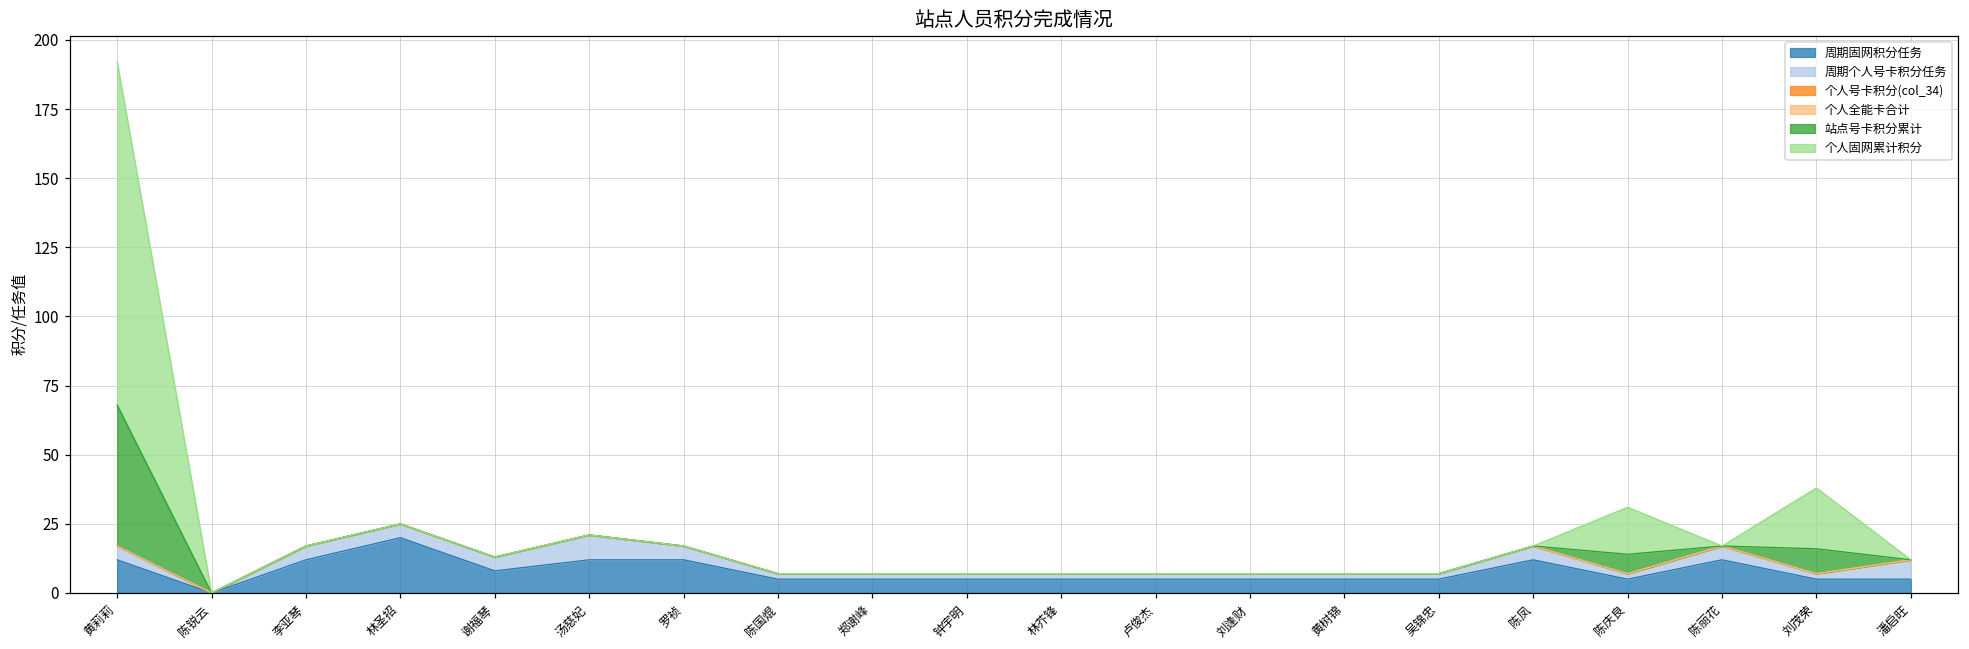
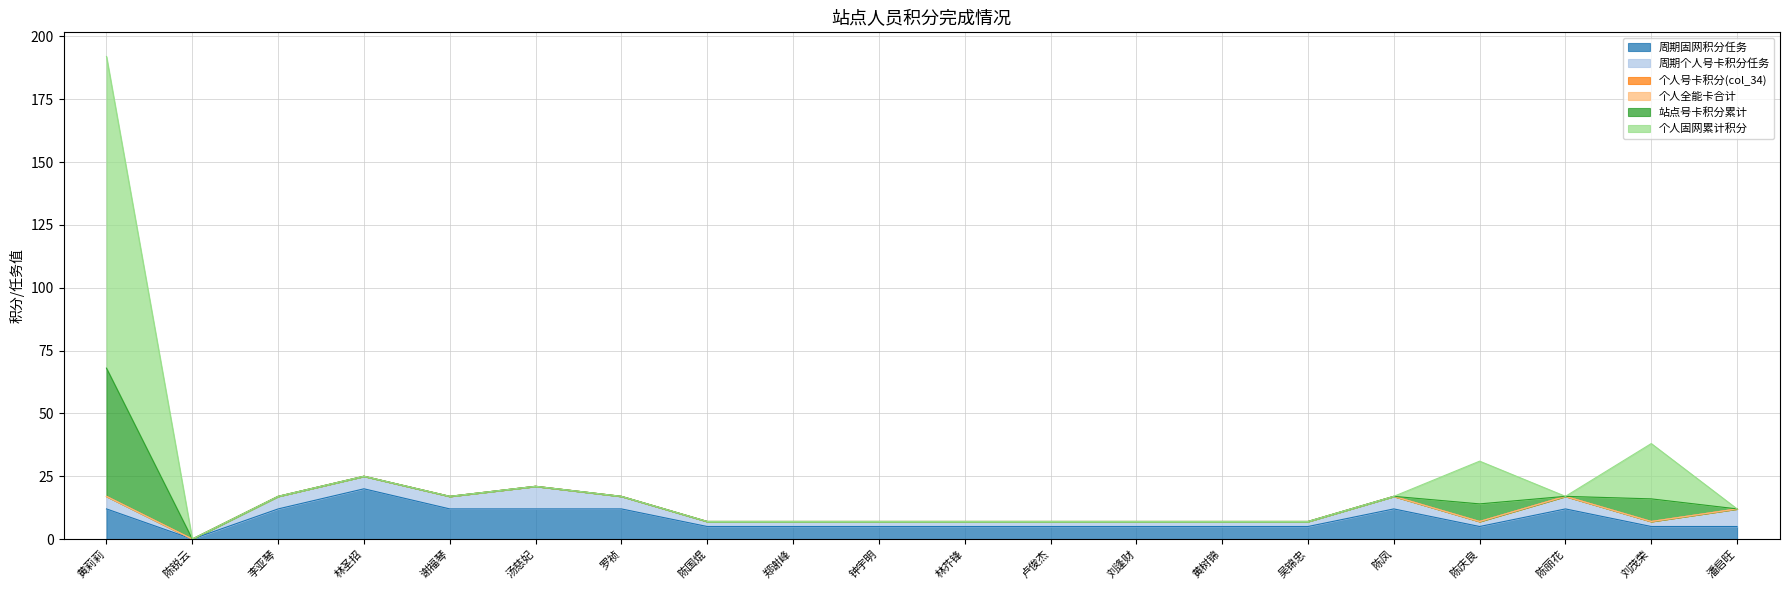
  {
    "周期固网积分任务": {
      "黄莉莉": 12,
      "李亚琴": 12,
      "林圣招": 20,
-     "谢福琴": 8,
+     "谢福琴": 12,
      "汤慈妃": 12,
      "罗祯": 12,
      "陈国焜": 5,
      "郑谢峰": 5,
      "钟宇明": 5,
      "林芥锋": 5,
      "卢俊杰": 5,
      "刘逢财": 5,
      "黄树锦": 5,
      "吴锦忠": 5,
      "陈凤": 12,
      "陈庆良": 5,
      "陈丽花": 12,
      "刘茂荣": 5,
      "潘启旺": 5
    },
    "站点号卡积分累计": {
      "黄莉莉": 51,
      "陈庆良": 7,
      "刘茂荣": 9
    },
    "个人固网累计积分": {
      "黄莉莉": 124,
      "陈庆良": 17,
      "刘茂荣": 22
    }
  }
